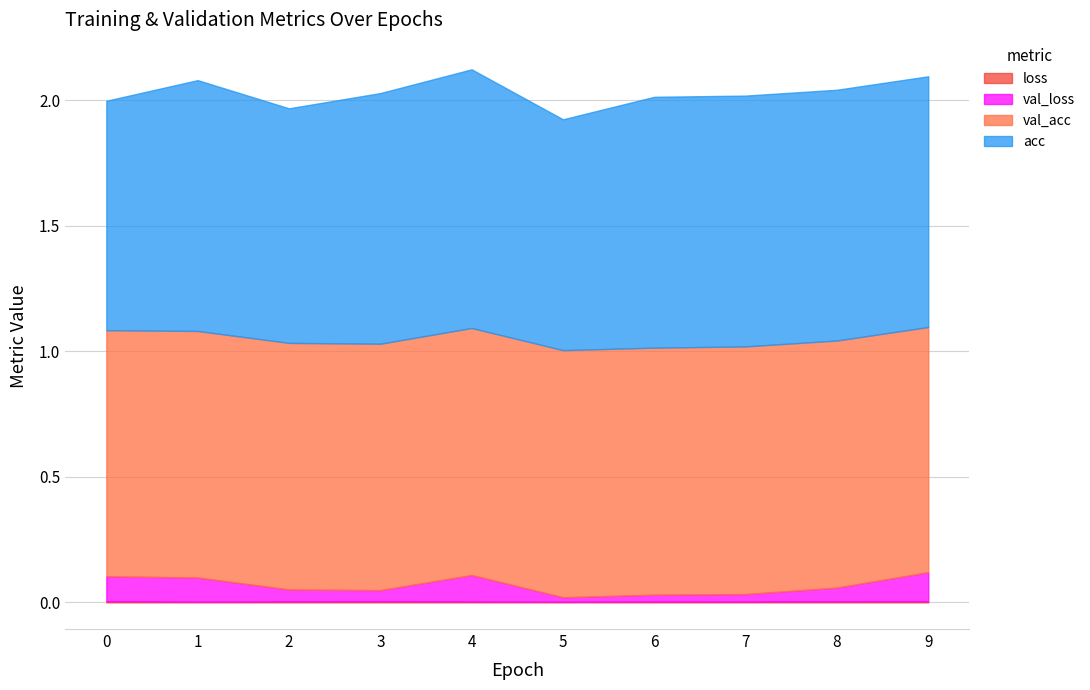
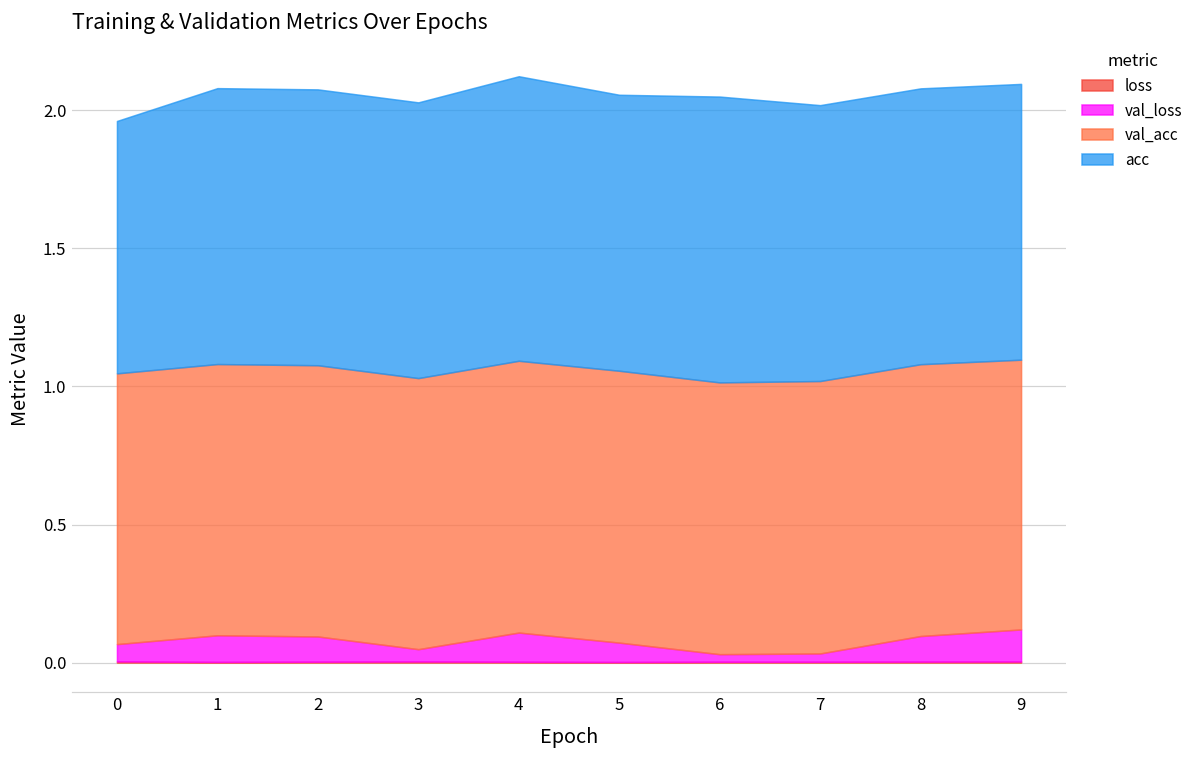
  {
    "val_loss": {
-     "0": 0.10,
+     "0": 0.06,
      "1": 0.10,
-     "2": 0.05,
+     "2": 0.09,
      "3": 0.04,
      "4": 0.11,
-     "5": 0.02,
+     "5": 0.07,
      "6": 0.03,
      "7": 0.03,
-     "8": 0.06,
+     "8": 0.09,
      "9": 0.12
    },
    "acc": {
      "0": 0.91,
      "1": 1.00,
-     "2": 0.93,
+     "2": 1.00,
      "3": 1.00,
      "4": 1.03,
-     "5": 0.92,
-     "6": 1.00,
+     "5": 1.00,
+     "6": 1.03,
      "7": 1.00,
      "8": 1.00,
      "9": 1.00
    }
  }
